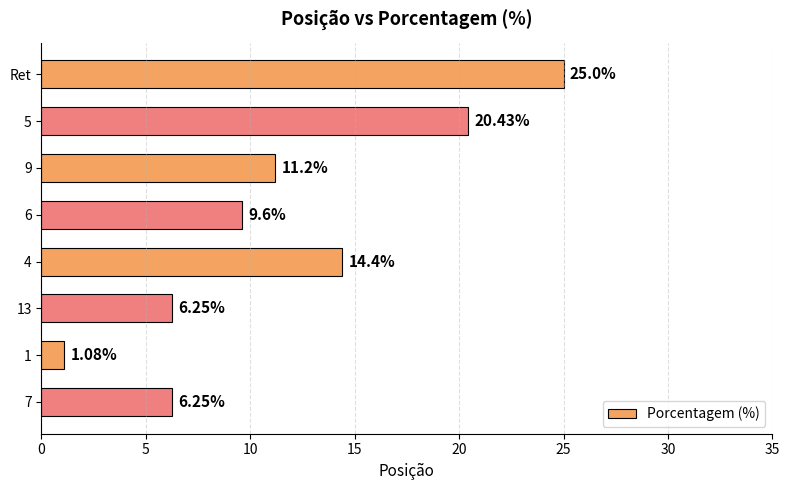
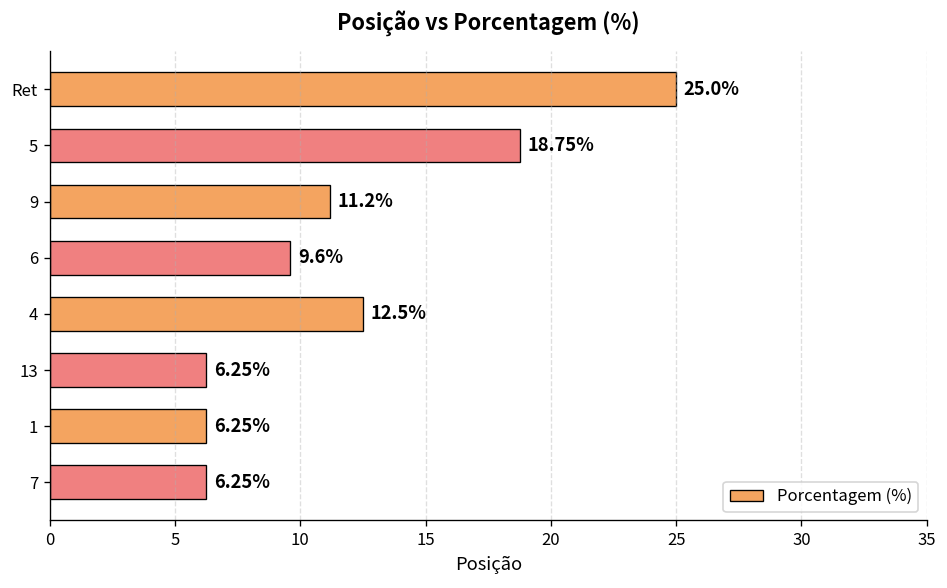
  {
    "Ret": "25.0%",
-   "5": "20.43%",
+   "5": "18.75%",
    "9": "11.2%",
    "6": "9.6%",
-   "4": "14.4%",
+   "4": "12.5%",
    "13": "6.25%",
-   "1": "1.08%",
+   "1": "6.25%",
    "7": "6.25%"
  }
